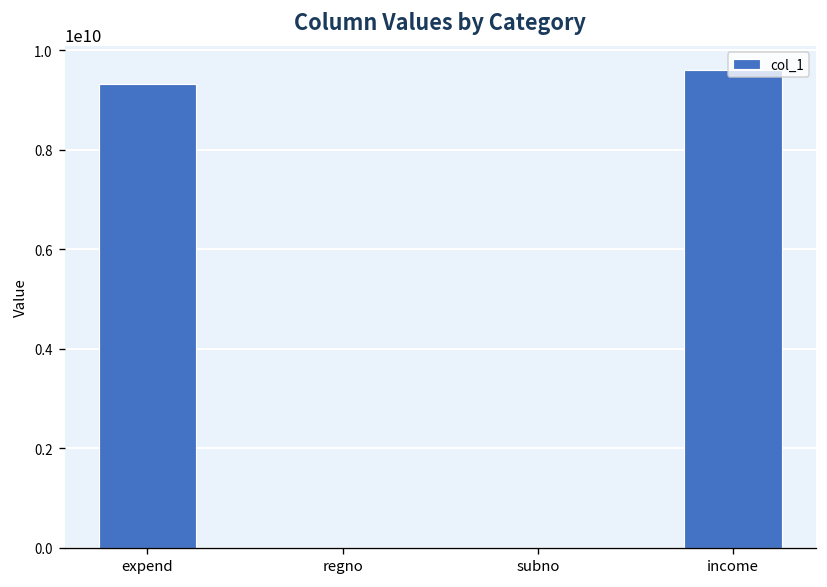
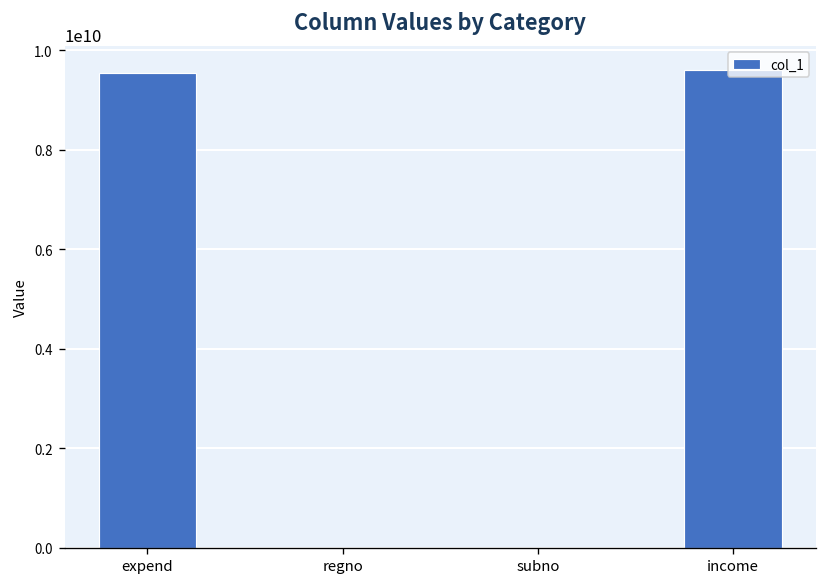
  {
-   "expend": 9300000000
+   "expend": 9500000000
  }
